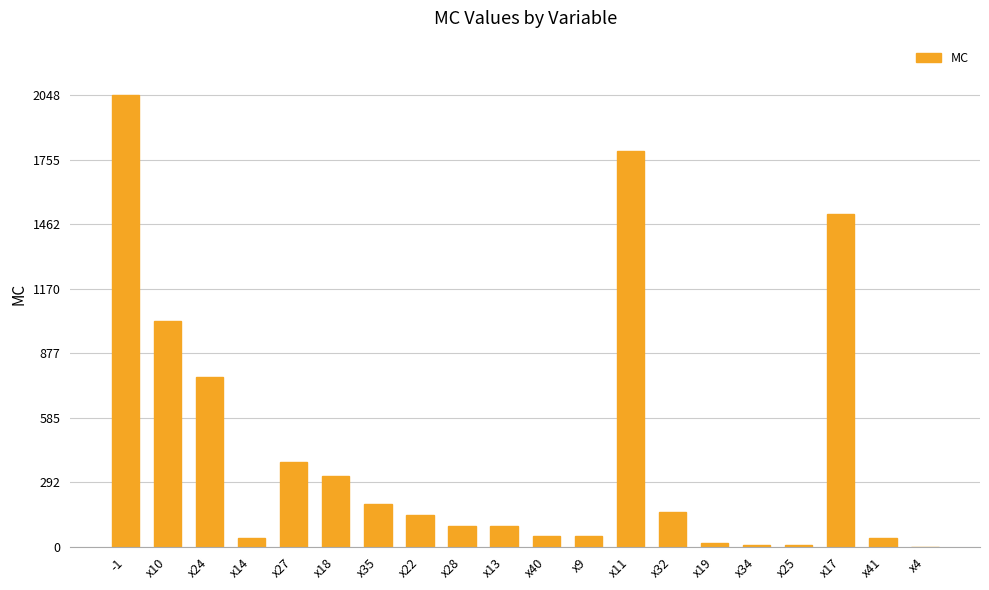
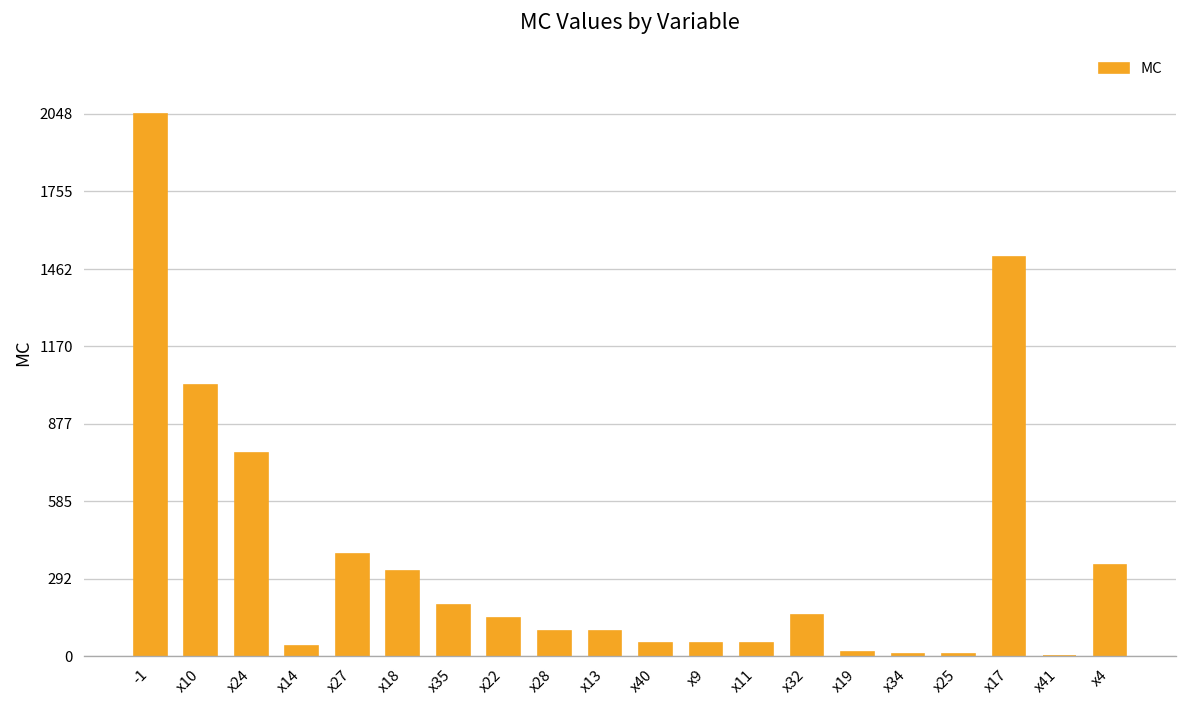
  {
    "-1": 2050,
    "x10": 1020,
    "x24": 770,
    "x14": 40,
    "x27": 380,
    "x18": 320,
    "x35": 190,
    "x22": 140,
    "x28": 100,
    "x13": 100,
    "x40": 50,
    "x9": 50,
-   "x11": 1790,
+   "x11": 50,
    "x32": 160,
    "x19": 20,
    "x17": 1510,
-   "x41": 40,
-   "x4": 0
+   "x41": 0,
+   "x4": 340
  }
